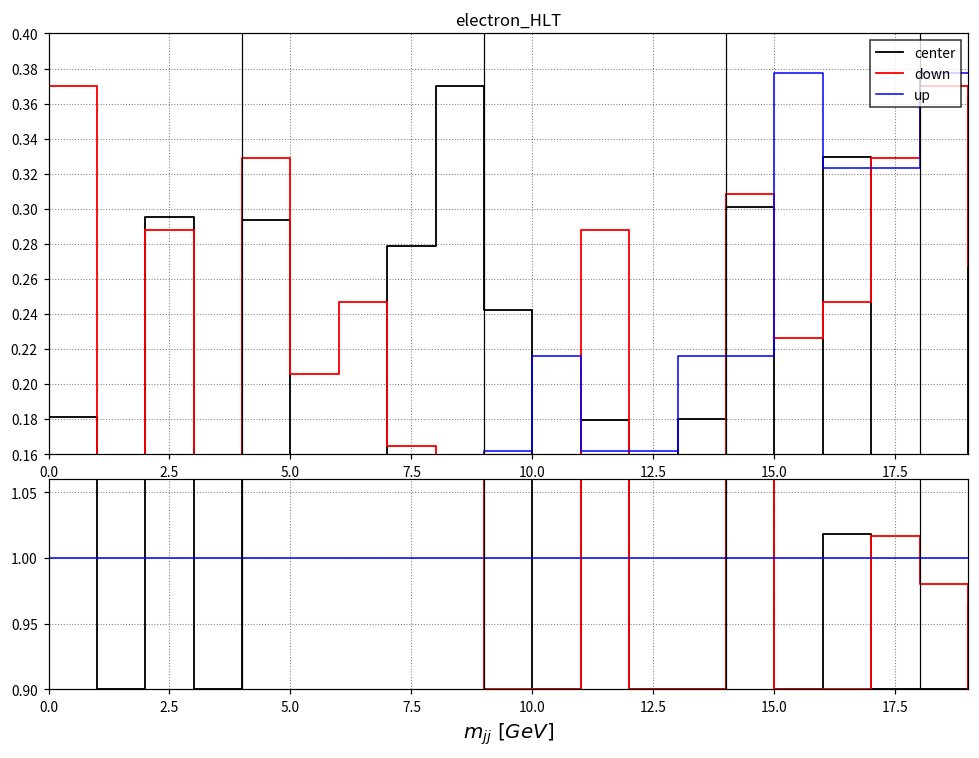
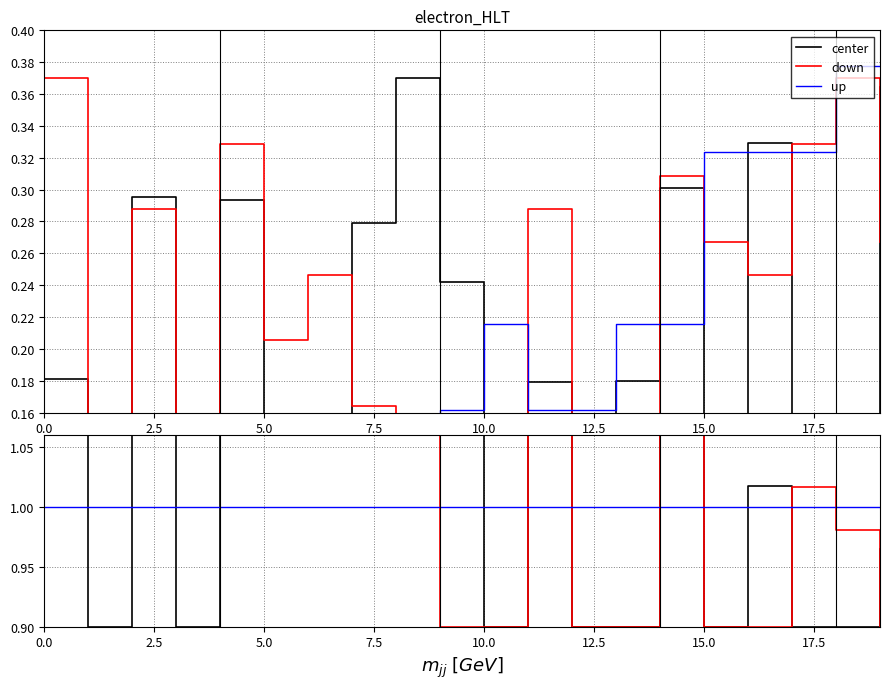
  {
    "electron_HLT": {
      "center": {
        "0.0": 0.181
      },
      "down": {
        "0.0": 0.370,
        "5.0": 0.206,
-       "15.0": 0.226
+       "15.0": 0.267
      },
      "up": {
        "10.0": 0.216,
-       "15.0": 0.377
+       "15.0": 0.323
      }
    }
  }
